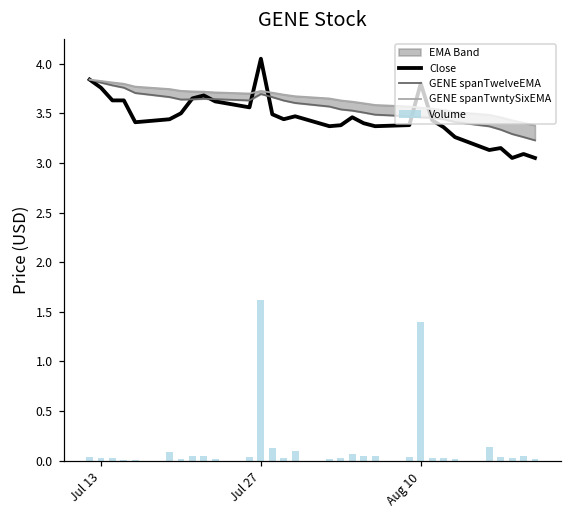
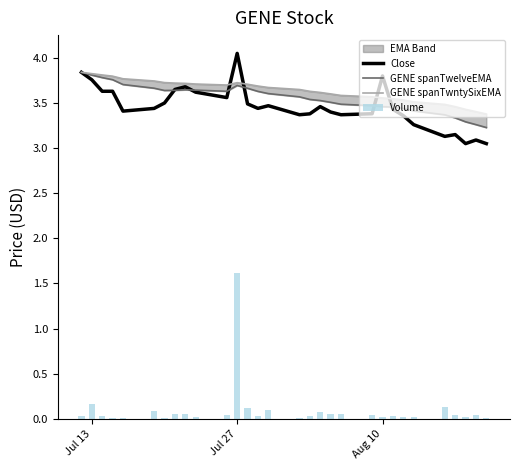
  {
    "Volume": {
-     "Jul 13": 0.0,
+     "Jul 13": 0.2,
      "Jul 27": 1.6,
-     "Aug 10": 1.4
+     "Aug 10": 0.0
    },
    "Close": {
      "Jul 13": 3.8,
      "Jul 27": 4.0
    }
  }
